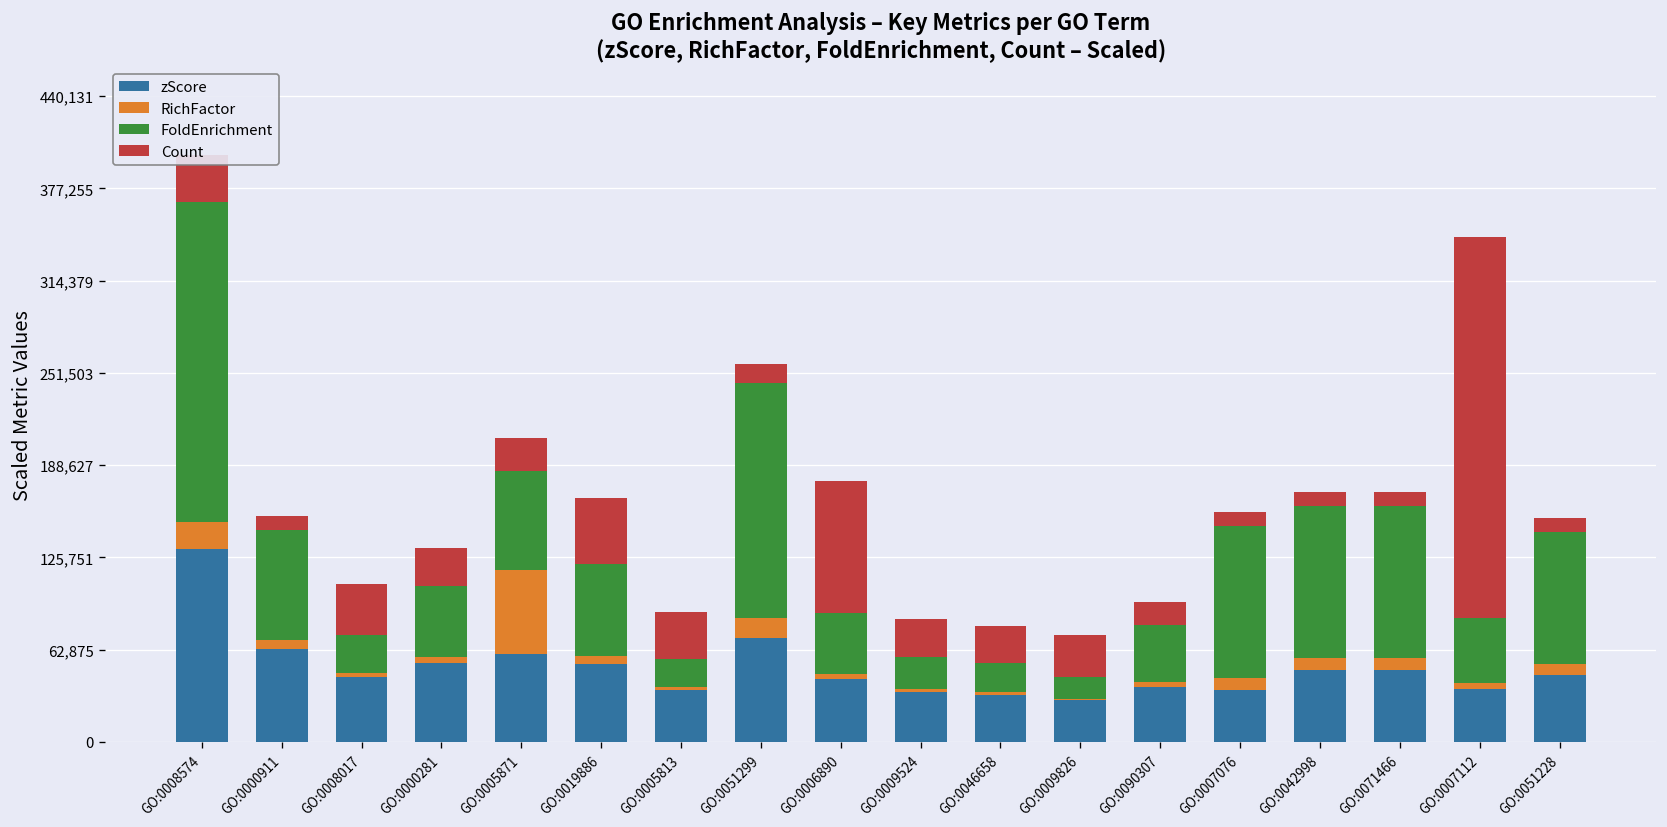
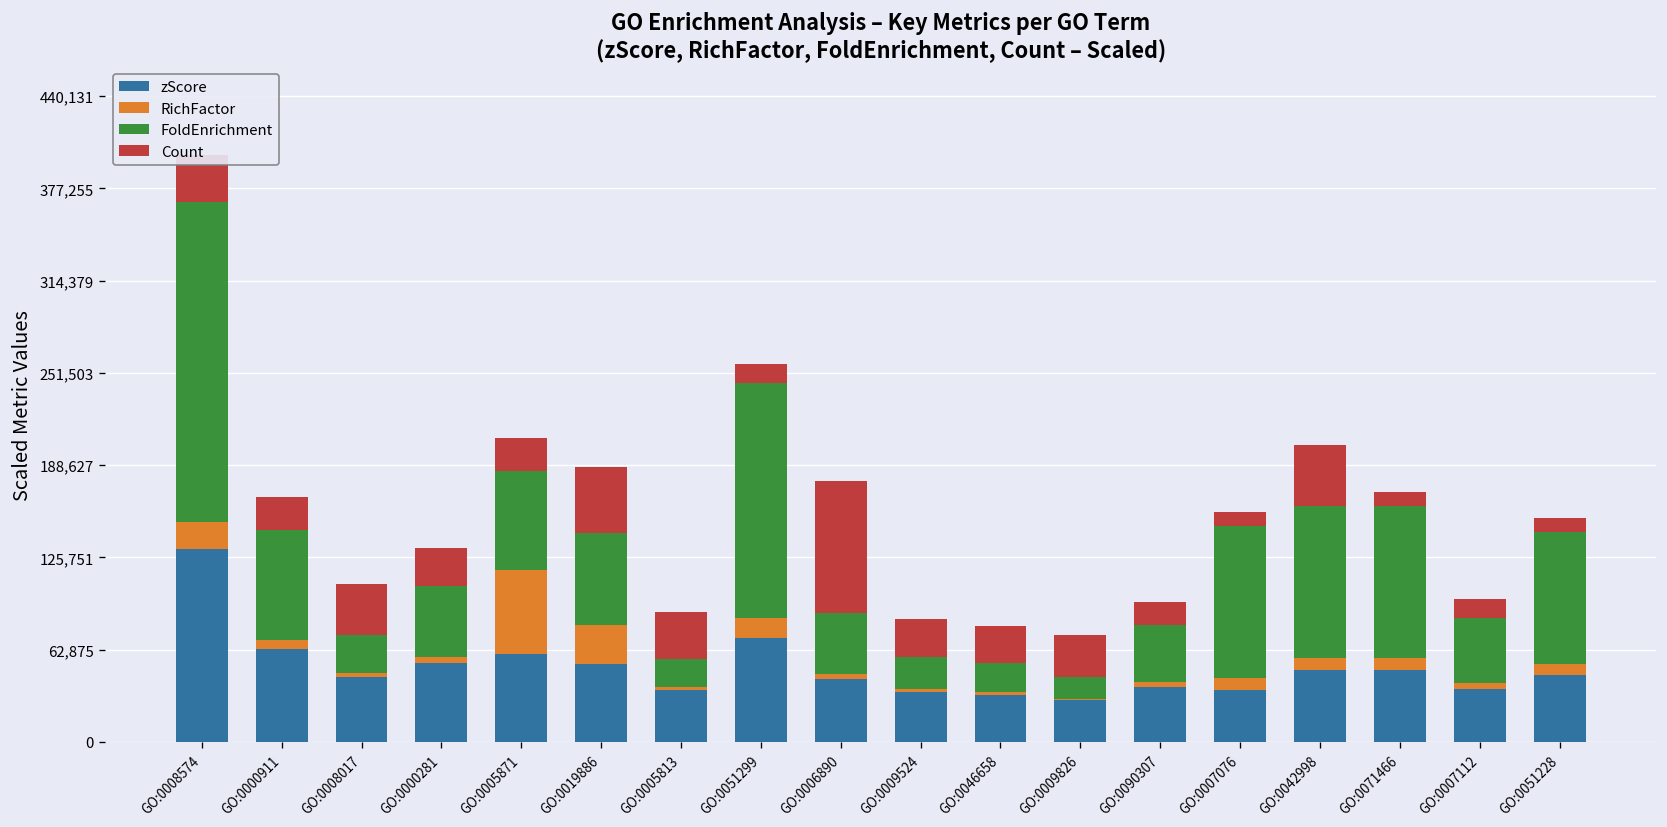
  {
    "zScore": {
      "GO:0008574": "131,000",
      "GO:0000911": "63,000",
      "GO:0008017": "45,000",
      "GO:0000281": "54,000",
      "GO:0005871": "60,000",
      "GO:0019886": "53,000",
      "GO:0005813": "36,000",
      "GO:0051299": "71,000",
      "GO:0006890": "43,000",
      "GO:0009524": "34,000",
      "GO:0046658": "32,000",
      "GO:0009826": "28,000",
      "GO:0090307": "37,000",
      "GO:0007076": "35,000",
      "GO:0042998": "49,000",
      "GO:0071466": "49,000",
      "GO:0007112": "36,000",
      "GO:0051228": "46,000"
    },
    "RichFactor": {
      "GO:0008574": "18,000",
      "GO:0000911": "6,000",
      "GO:0008017": "2,000",
      "GO:0000281": "4,000",
      "GO:0005871": "58,000",
-     "GO:0019886": "5,000",
+     "GO:0019886": "26,000",
      "GO:0051299": "13,000",
      "GO:0006890": "3,000",
      "GO:0090307": "3,000",
      "GO:0007076": "9,000",
      "GO:0042998": "9,000",
      "GO:0071466": "9,000",
      "GO:0007112": "4,000",
      "GO:0051228": "8,000"
    },
    "FoldEnrichment": {
      "GO:0008574": "219,000",
      "GO:0000911": "75,000",
      "GO:0008017": "26,000",
      "GO:0000281": "49,000",
      "GO:0005871": "67,000",
      "GO:0019886": "63,000",
      "GO:0005813": "19,000",
      "GO:0051299": "160,000",
      "GO:0006890": "42,000",
      "GO:0009524": "22,000",
      "GO:0046658": "20,000",
      "GO:0009826": "15,000",
      "GO:0090307": "39,000",
      "GO:0007076": "103,000",
      "GO:0042998": "103,000",
      "GO:0071466": "103,000",
      "GO:0007112": "45,000",
      "GO:0051228": "90,000"
    },
    "Count": {
-     "GO:0000911": "10,000",
+     "GO:0000911": "22,000",
      "GO:0008017": "35,000",
      "GO:0000281": "26,000",
      "GO:0005871": "22,000",
      "GO:0019886": "45,000",
      "GO:0005813": "32,000",
      "GO:0051299": "13,000",
      "GO:0006890": "90,000",
      "GO:0009524": "26,000",
      "GO:0046658": "26,000",
      "GO:0009826": "29,000",
      "GO:0090307": "16,000",
      "GO:0007076": "10,000",
-     "GO:0042998": "10,000",
+     "GO:0042998": "42,000",
      "GO:0071466": "10,000",
-     "GO:0007112": "259,000",
+     "GO:0007112": "13,000",
      "GO:0051228": "10,000"
    }
  }
